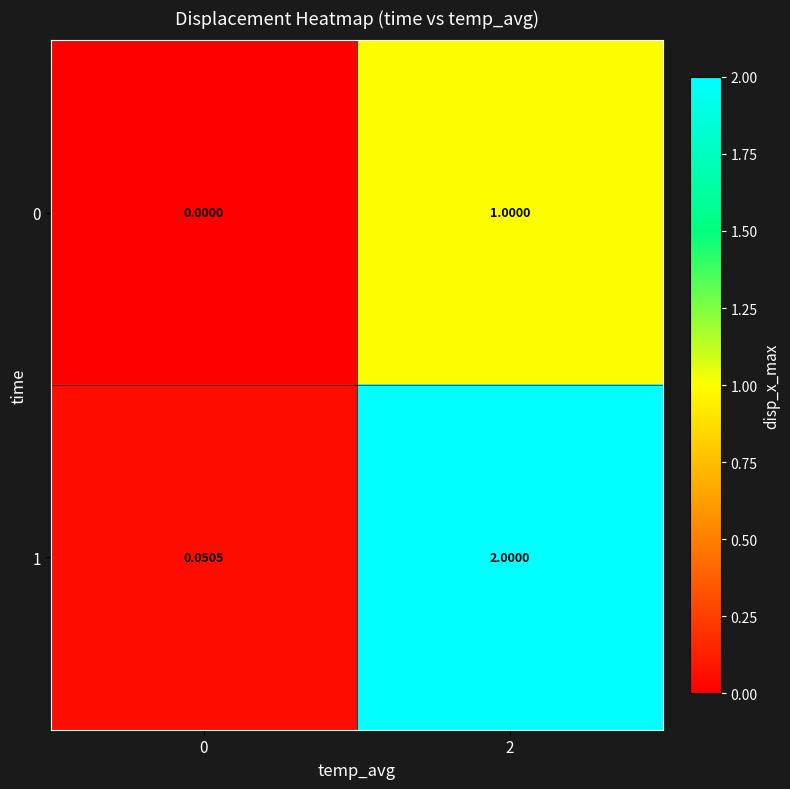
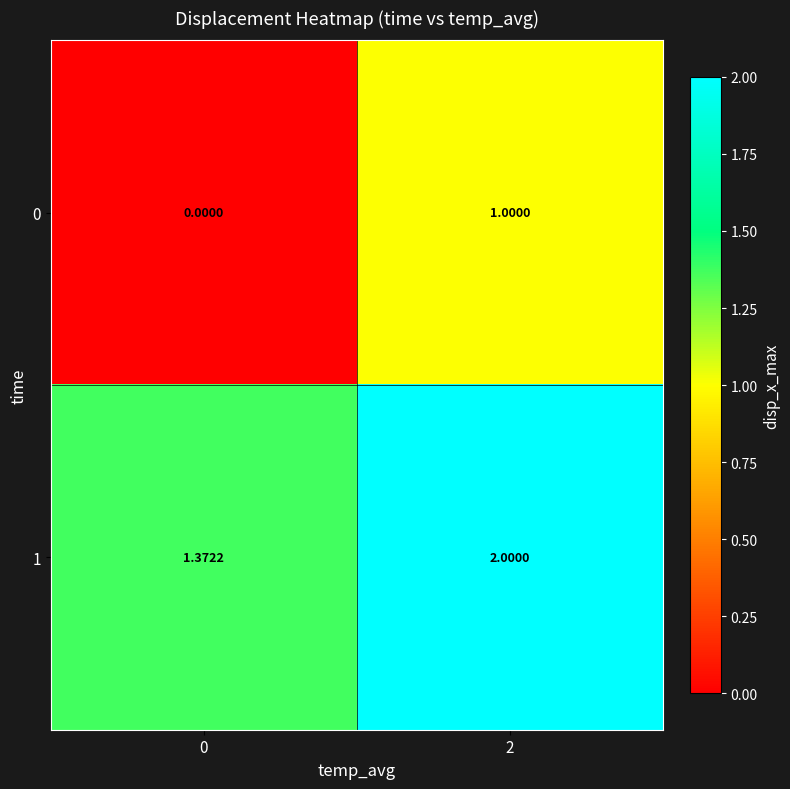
  {
    "0": {
      "0": 0.0000,
      "2": 1.0000
    },
    "1": {
-     "0": 0.0505,
+     "0": 1.3722,
      "2": 2.0000
    }
  }
